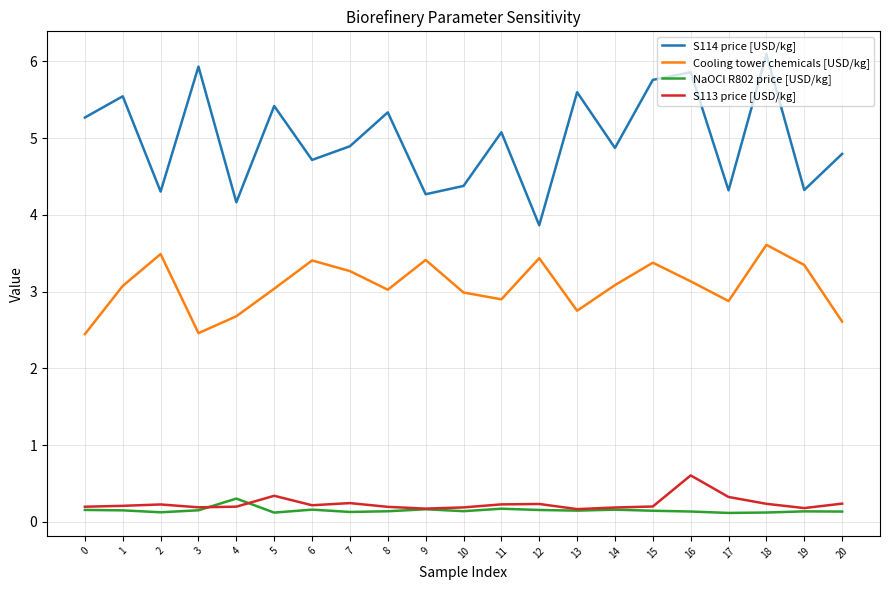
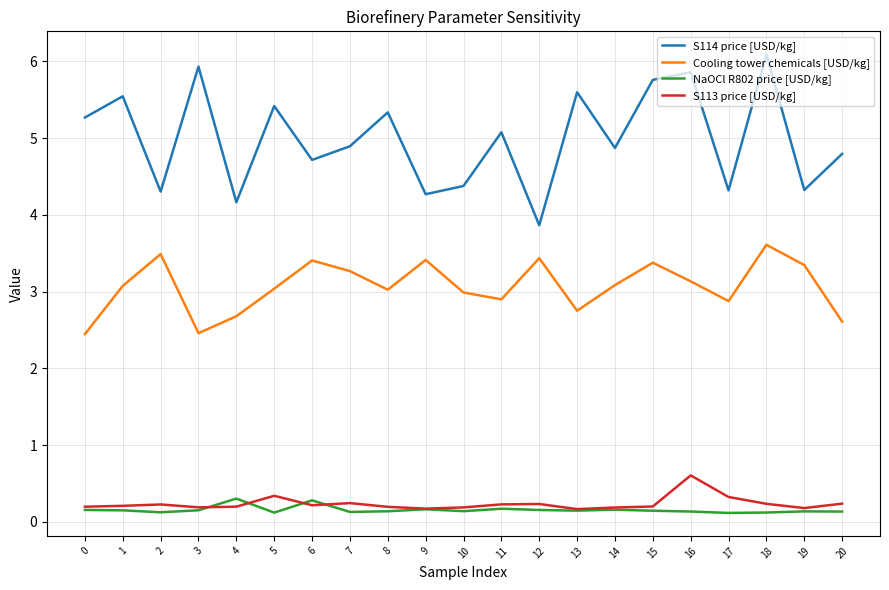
  {
    "S114 price [USD/kg]": {
      "0": 5.3,
      "1": 5.5,
      "2": 4.3,
      "3": 5.9,
      "4": 4.2,
      "5": 5.4,
      "6": 4.7,
      "7": 4.9,
      "8": 5.3,
      "9": 4.3,
      "10": 4.4,
      "11": 5.1,
      "12": 3.9,
      "13": 5.6,
      "14": 4.9,
      "15": 5.8,
      "17": 4.3,
      "19": 4.3,
      "20": 4.8
    },
    "Cooling tower chemicals [USD/kg]": {
      "0": 2.4,
      "1": 3.1,
      "2": 3.5,
      "3": 2.5,
      "4": 2.7,
      "5": 3.0,
      "6": 3.4,
      "7": 3.3,
      "8": 3.0,
      "9": 3.4,
      "10": 3.0,
      "11": 2.9,
      "12": 3.4,
      "13": 2.8,
      "14": 3.1,
      "15": 3.4,
      "16": 3.1,
      "17": 2.9,
      "18": 3.6,
      "19": 3.3,
      "20": 2.6
    },
    "NaOCl R802 price [USD/kg]": {
      "0": 0.2,
      "1": 0.1,
      "2": 0.1,
      "3": 0.2,
      "4": 0.3,
      "5": 0.1,
-     "6": 0.2,
+     "6": 0.3,
      "7": 0.1,
      "8": 0.1,
      "10": 0.1,
      "11": 0.2,
      "12": 0.2,
      "15": 0.1,
      "16": 0.1,
      "17": 0.1,
      "18": 0.1,
      "19": 0.1,
      "20": 0.1
    },
    "S113 price [USD/kg]": {
      "0": 0.2,
      "1": 0.2,
      "2": 0.2,
      "3": 0.2,
      "4": 0.2,
      "5": 0.3,
      "6": 0.2,
      "7": 0.2,
      "8": 0.2,
      "10": 0.2,
      "11": 0.2,
      "12": 0.2,
      "15": 0.2,
      "16": 0.6,
      "17": 0.3,
      "18": 0.2,
      "19": 0.2,
      "20": 0.2
    }
  }
